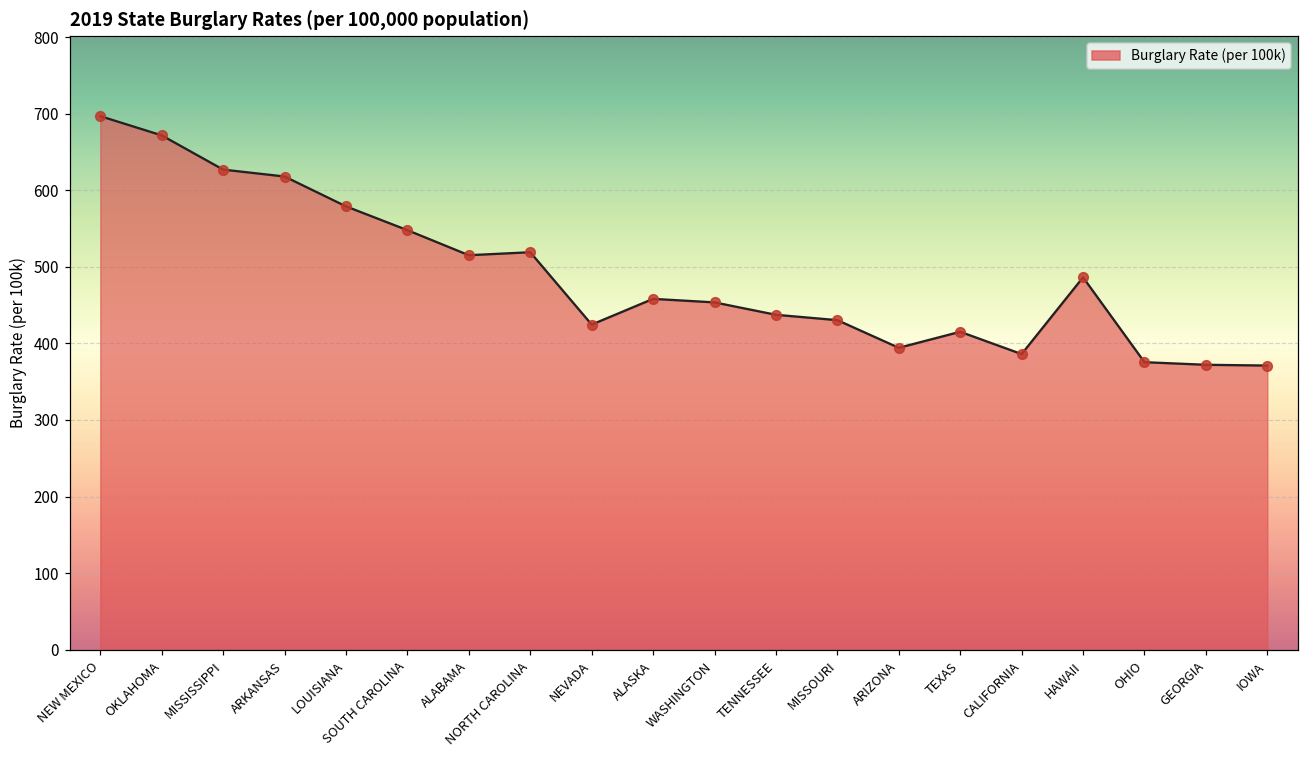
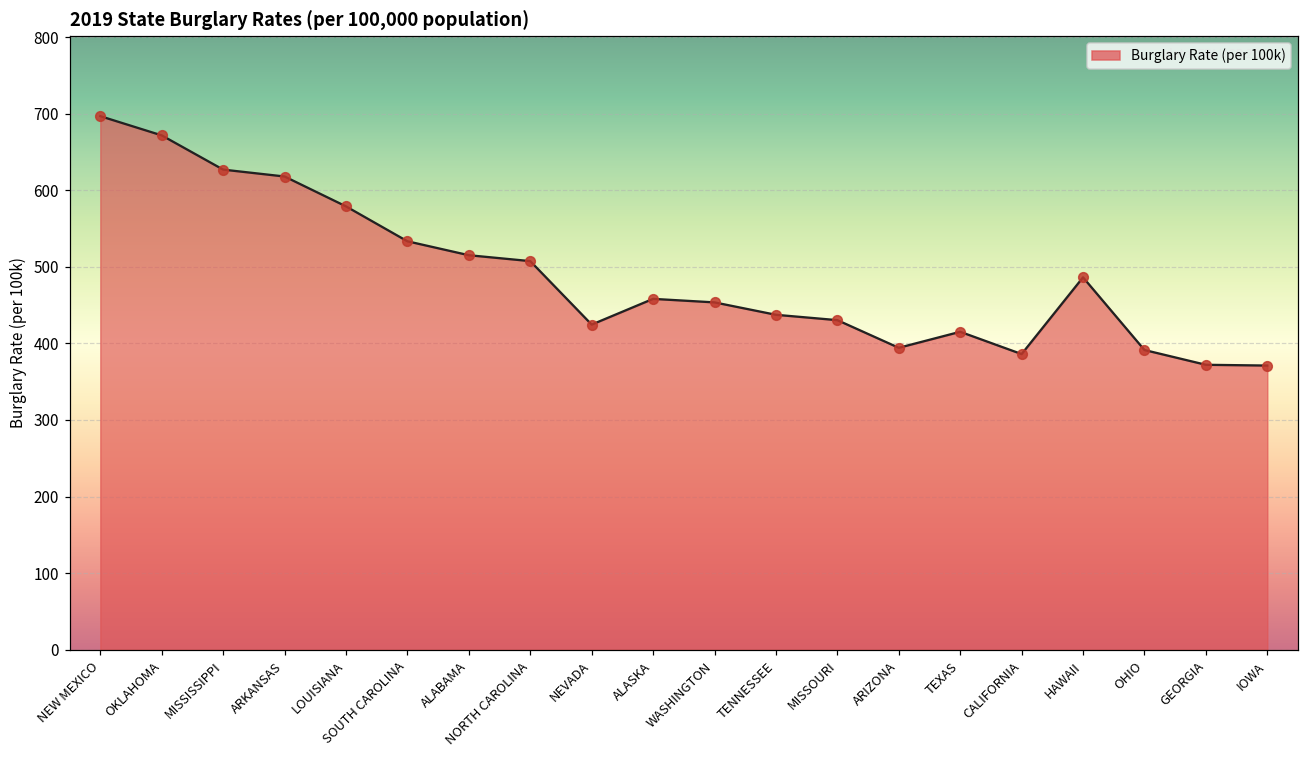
  {
    "NEW MEXICO": 700,
    "OKLAHOMA": 670,
    "MISSISSIPPI": 630,
    "ARKANSAS": 620,
    "LOUISIANA": 580,
-   "SOUTH CAROLINA": 550,
+   "SOUTH CAROLINA": 530,
    "ALABAMA": 520,
-   "NORTH CAROLINA": 520,
+   "NORTH CAROLINA": 510,
    "NEVADA": 420,
    "ALASKA": 460,
    "WASHINGTON": 450,
    "TENNESSEE": 440,
    "MISSOURI": 430,
    "ARIZONA": 390,
    "TEXAS": 420,
    "CALIFORNIA": 390,
    "HAWAII": 490,
-   "OHIO": 380,
+   "OHIO": 390,
    "GEORGIA": 370,
    "IOWA": 370
  }
